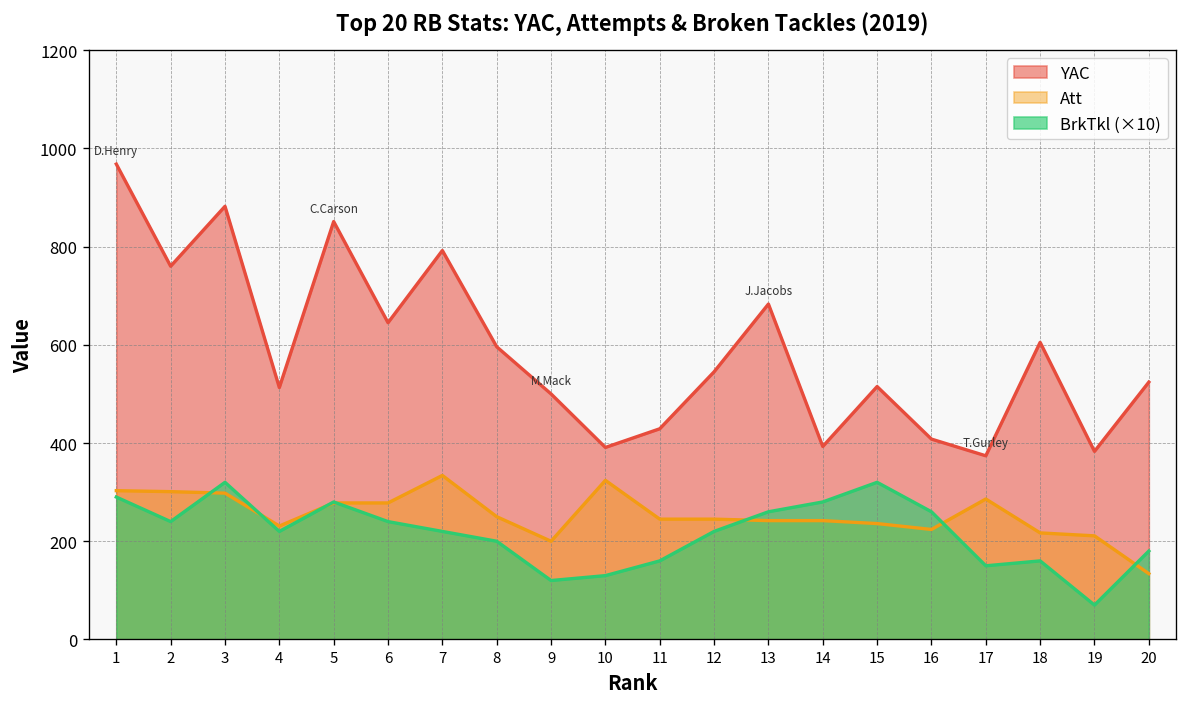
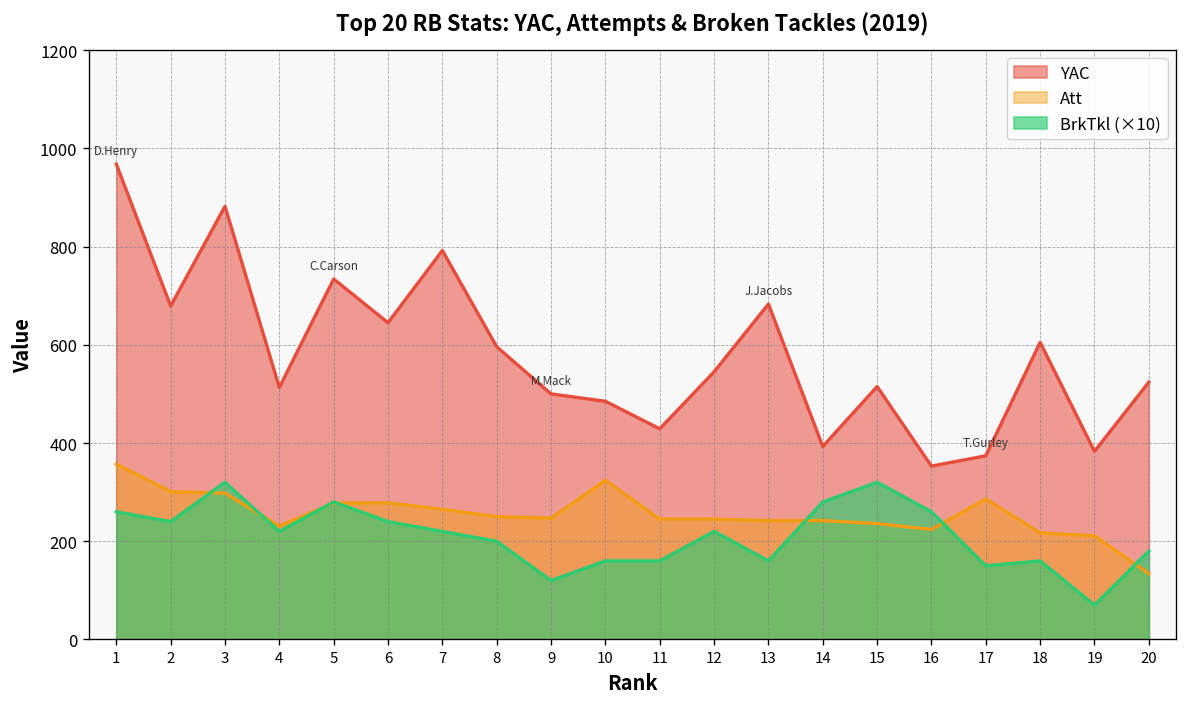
  {
    "YAC": {
      "1": 970,
-     "2": 760,
+     "2": 680,
      "3": 880,
      "4": 510,
-     "5": 850,
+     "5": 730,
      "6": 650,
      "7": 790,
      "8": 600,
      "9": 500,
-     "10": 390,
+     "10": 490,
      "11": 430,
      "12": 550,
      "13": 680,
      "14": 390,
      "15": 520,
-     "16": 410,
+     "16": 350,
      "17": 370,
      "18": 610,
      "19": 380,
      "20": 520
    },
    "Att": {
-     "1": 300,
+     "1": 360,
      "2": 300,
      "3": 300,
      "4": 230,
      "6": 280,
-     "7": 330,
+     "7": 270,
      "8": 250,
-     "9": 200,
+     "9": 250,
      "10": 320,
      "11": 250,
      "12": 250,
      "13": 240,
      "14": 240,
      "15": 240,
      "16": 220,
      "17": 290,
      "18": 220,
      "19": 210,
      "20": 130
    },
    "BrkTkl (×10)": {
-     "1": 290,
+     "1": 260,
      "2": 240,
      "3": 320,
      "4": 220,
      "6": 240,
      "7": 220,
      "8": 200,
      "9": 120,
-     "10": 130,
+     "10": 160,
      "11": 160,
      "12": 220,
-     "13": 260,
+     "13": 160,
      "14": 280,
      "15": 320,
      "16": 260,
      "17": 150,
      "18": 160,
      "19": 70,
      "20": 180
    }
  }
